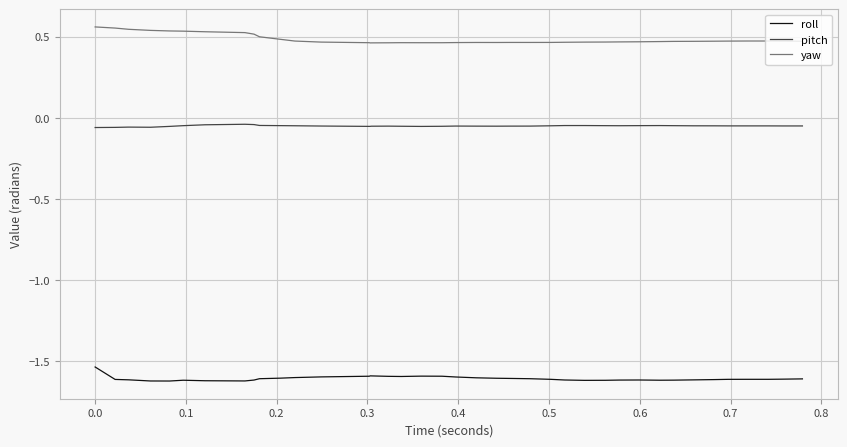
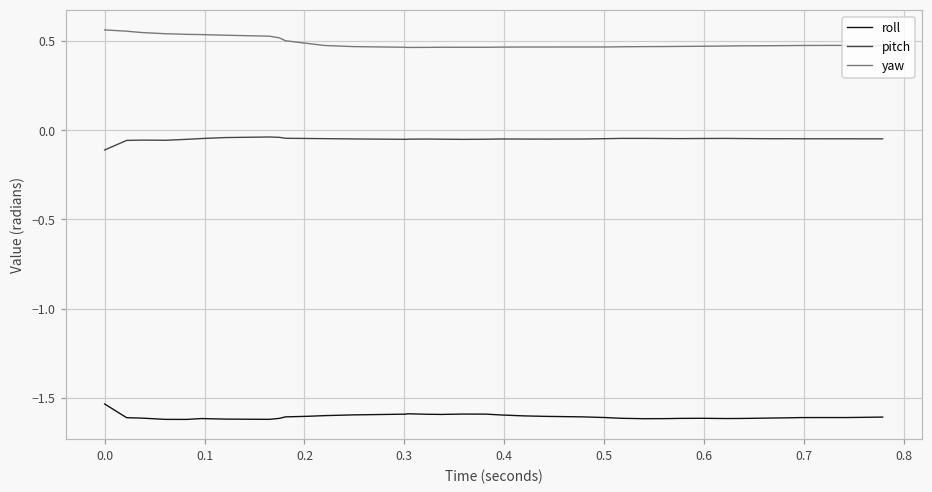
  {
    "roll": {
      "0.0": -1.53
    },
    "pitch": {
-     "0.0": -0.06
+     "0.0": -0.11
    },
    "yaw": {
      "0.0": 0.56
    }
  }
